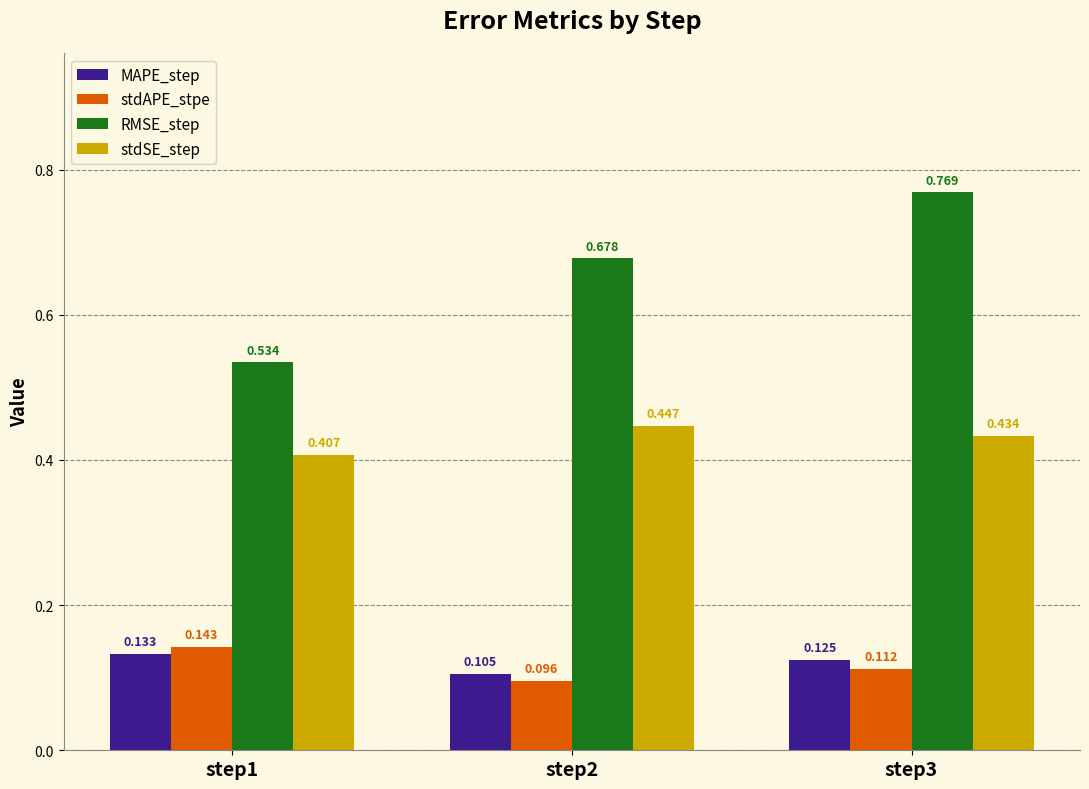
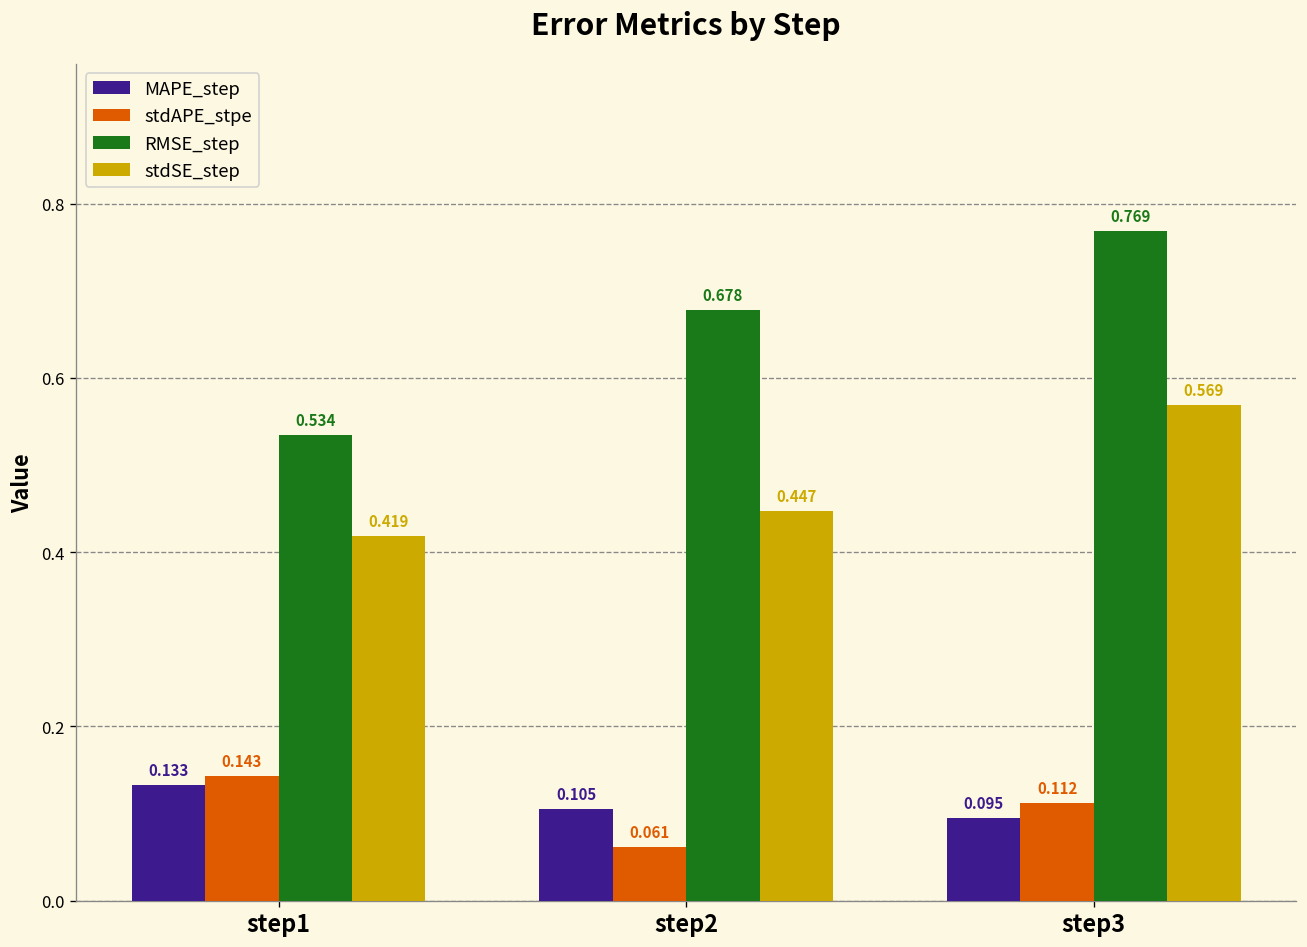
  {
    "MAPE_step": {
      "step1": 0.133,
      "step2": 0.105,
-     "step3": 0.125
+     "step3": 0.095
    },
    "stdAPE_stpe": {
      "step1": 0.143,
-     "step2": 0.096,
+     "step2": 0.061,
      "step3": 0.112
    },
    "RMSE_step": {
      "step1": 0.534,
      "step2": 0.678,
      "step3": 0.769
    },
    "stdSE_step": {
-     "step1": 0.407,
+     "step1": 0.419,
      "step2": 0.447,
-     "step3": 0.434
+     "step3": 0.569
    }
  }
